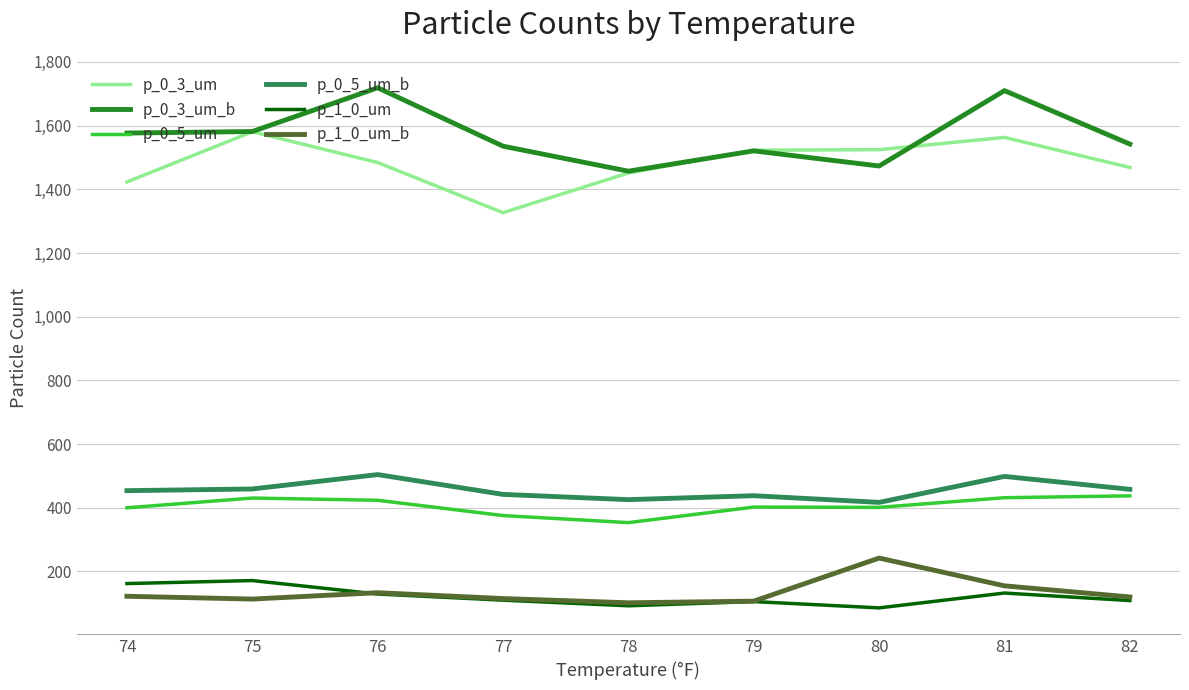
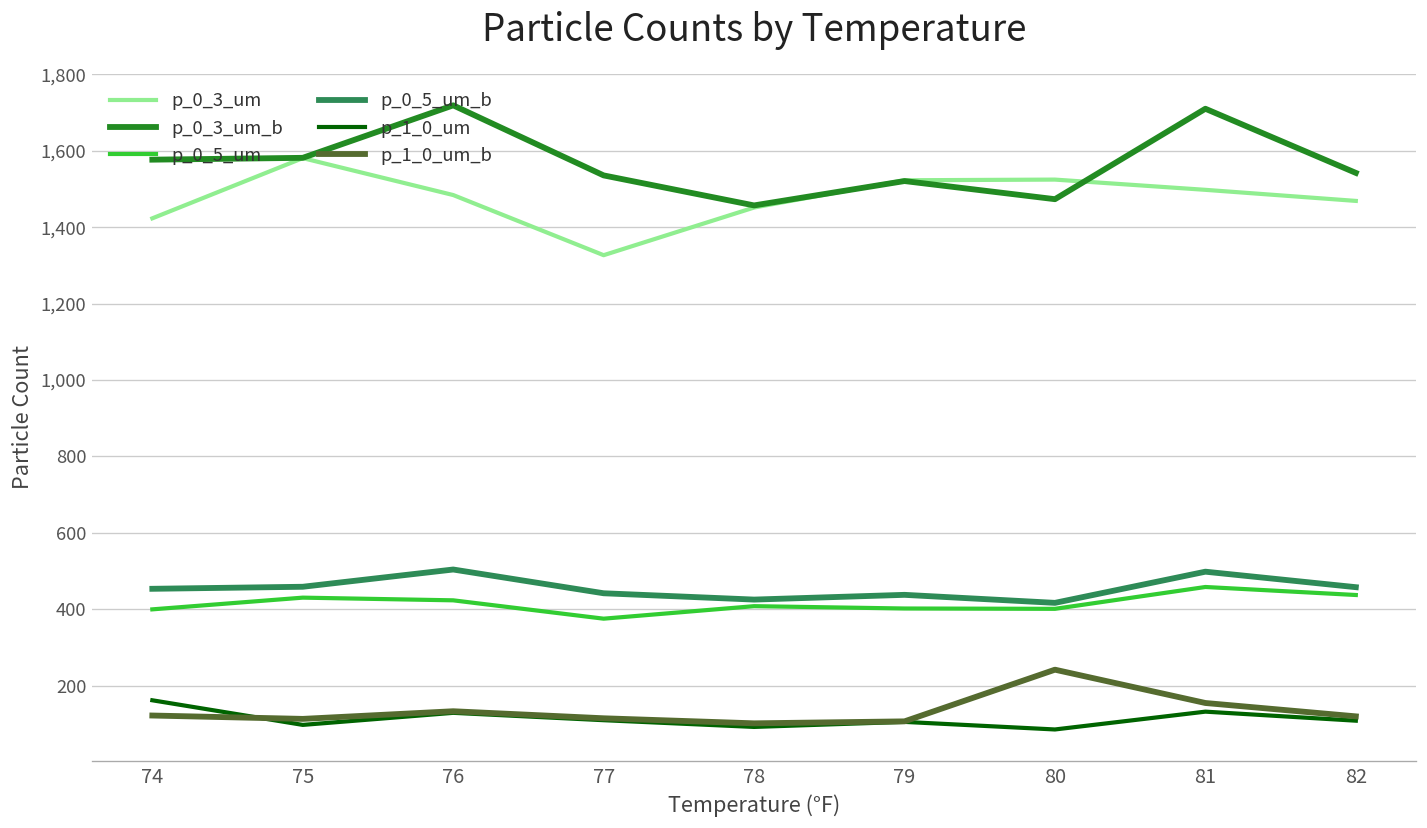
  {
    "p_0_3_um": {
      "74": "1,420",
      "76": "1,480",
      "77": "1,330",
      "80": "1,520",
-     "81": "1,560",
+     "81": "1,500",
      "82": "1,470"
    },
    "p_0_5_um": {
      "74": "400",
      "75": "430",
      "76": "420",
      "77": "380",
-     "78": "350",
+     "78": "410",
      "79": "400",
      "80": "400",
-     "81": "430",
+     "81": "460",
      "82": "440"
    },
    "p_1_0_um": {
      "74": "160",
-     "75": "170",
+     "75": "100",
      "78": "90",
      "80": "90",
      "81": "130",
      "82": "110"
    },
    "p_1_0_um_b": {
      "74": "120",
      "75": "110",
      "78": "100",
      "80": "240",
      "81": "150",
      "82": "120"
    }
  }
